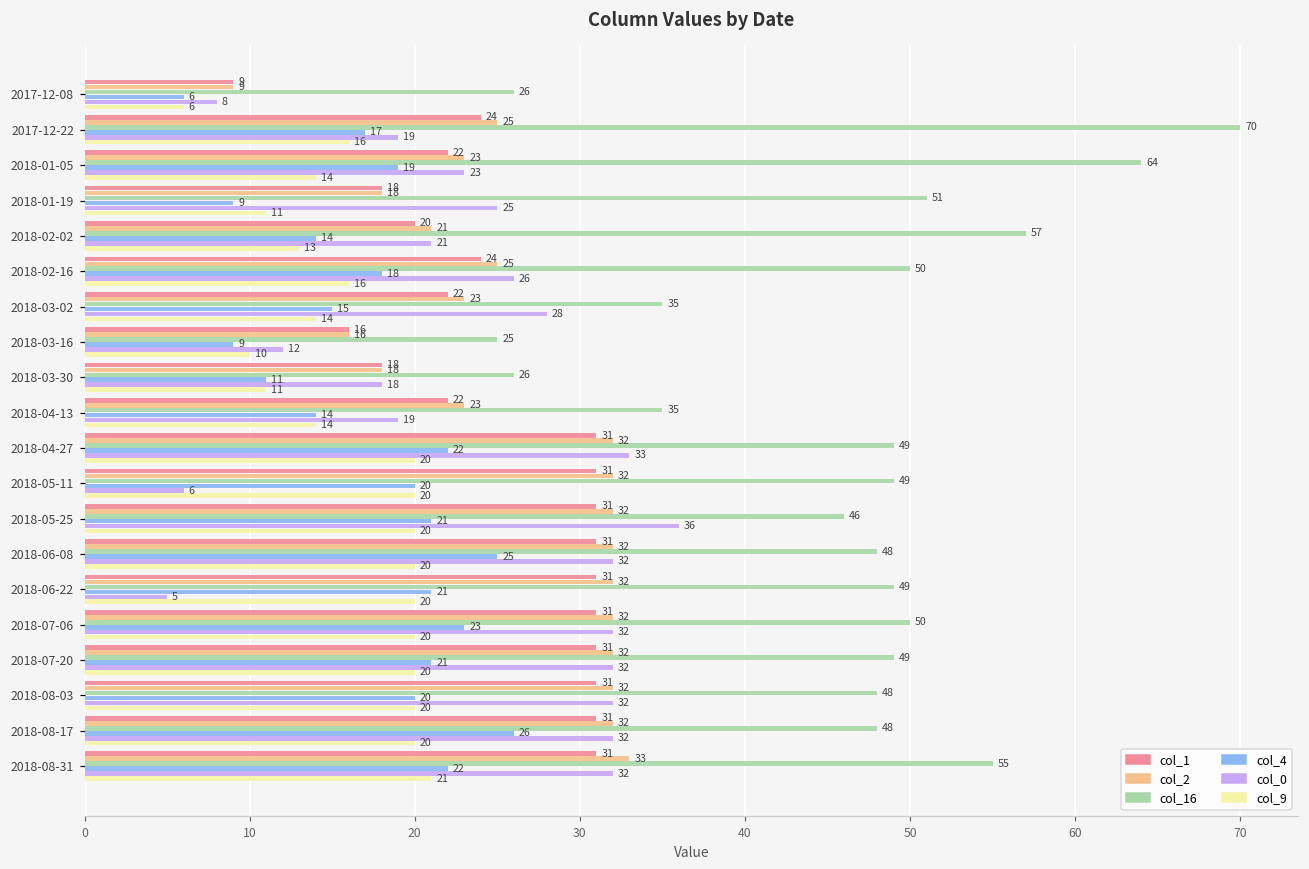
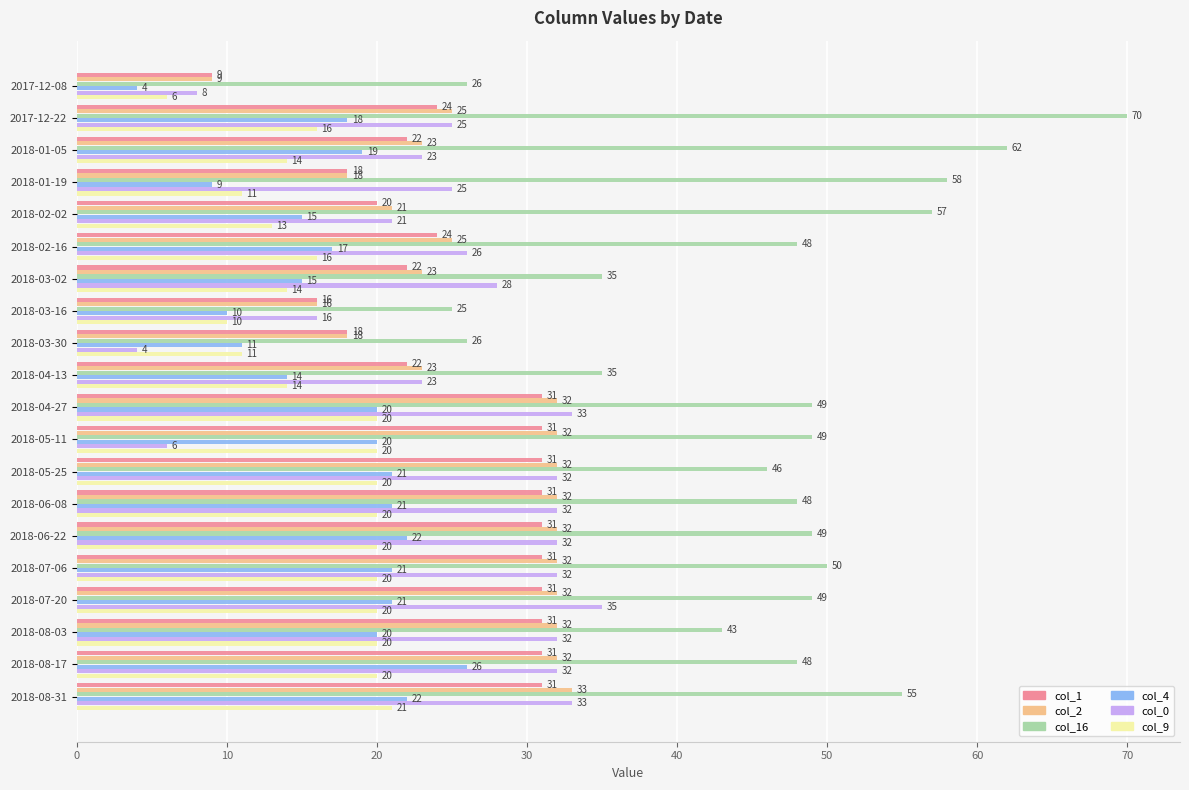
  {
    "col_16": {
      "2017-12-08": 26,
      "2017-12-22": 70,
-     "2018-01-05": 64,
-     "2018-01-19": 51,
+     "2018-01-05": 62,
+     "2018-01-19": 58,
      "2018-02-02": 57,
-     "2018-02-16": 50,
+     "2018-02-16": 48,
      "2018-03-02": 35,
      "2018-03-16": 25,
      "2018-03-30": 26,
      "2018-04-13": 35,
      "2018-04-27": 49,
      "2018-05-11": 49,
      "2018-05-25": 46,
      "2018-06-08": 48,
      "2018-06-22": 49,
      "2018-07-06": 50,
      "2018-07-20": 49,
-     "2018-08-03": 48,
+     "2018-08-03": 43,
      "2018-08-17": 48,
      "2018-08-31": 55
    },
    "col_4": {
-     "2017-12-08": 6,
-     "2017-12-22": 17,
+     "2017-12-08": 4,
+     "2017-12-22": 18,
      "2018-01-05": 19,
      "2018-01-19": 9,
-     "2018-02-02": 14,
-     "2018-02-16": 18,
+     "2018-02-02": 15,
+     "2018-02-16": 17,
      "2018-03-02": 15,
-     "2018-03-16": 9,
+     "2018-03-16": 10,
      "2018-03-30": 11,
      "2018-04-13": 14,
-     "2018-04-27": 22,
+     "2018-04-27": 20,
      "2018-05-11": 20,
      "2018-05-25": 21,
-     "2018-06-08": 25,
-     "2018-06-22": 21,
-     "2018-07-06": 23,
+     "2018-06-08": 21,
+     "2018-06-22": 22,
+     "2018-07-06": 21,
      "2018-07-20": 21,
      "2018-08-03": 20,
      "2018-08-17": 26,
      "2018-08-31": 22
    },
    "col_0": {
      "2017-12-08": 8,
-     "2017-12-22": 19,
+     "2017-12-22": 25,
      "2018-01-05": 23,
      "2018-01-19": 25,
      "2018-02-02": 21,
      "2018-02-16": 26,
      "2018-03-02": 28,
-     "2018-03-16": 12,
-     "2018-03-30": 18,
-     "2018-04-13": 19,
+     "2018-03-16": 16,
+     "2018-03-30": 4,
+     "2018-04-13": 23,
      "2018-04-27": 33,
      "2018-05-11": 6,
-     "2018-05-25": 36,
+     "2018-05-25": 32,
      "2018-06-08": 32,
-     "2018-06-22": 5,
+     "2018-06-22": 32,
      "2018-07-06": 32,
-     "2018-07-20": 32,
+     "2018-07-20": 35,
      "2018-08-03": 32,
      "2018-08-17": 32,
-     "2018-08-31": 32
+     "2018-08-31": 33
    }
  }
